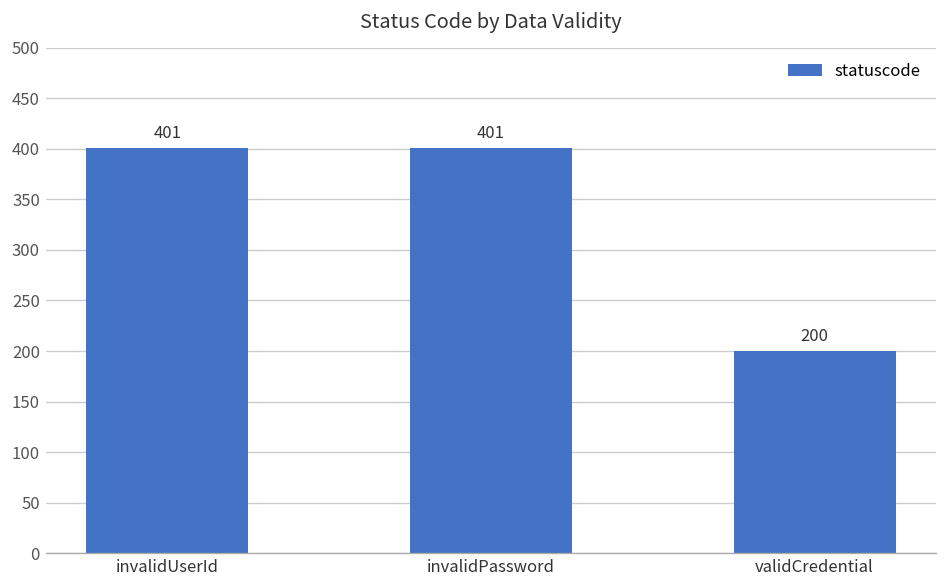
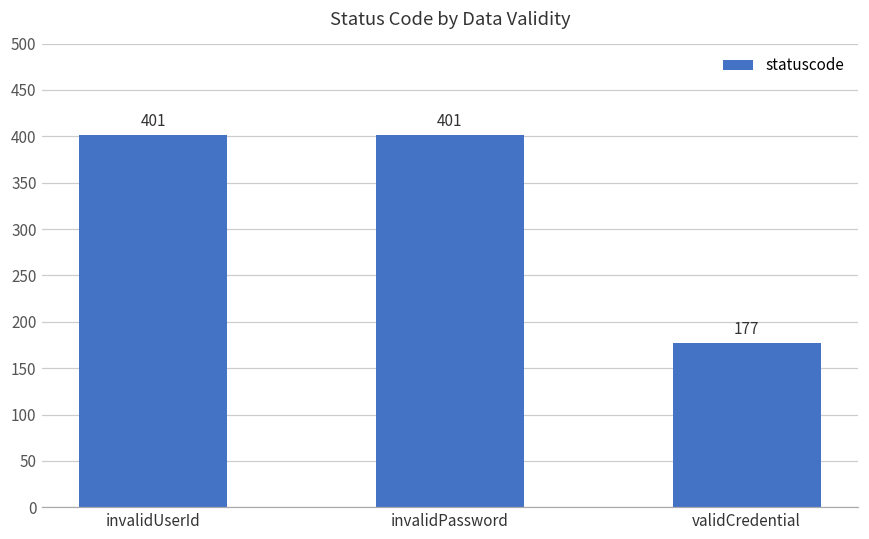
  {
    "invalidUserId": 401,
    "invalidPassword": 401,
-   "validCredential": 200
+   "validCredential": 177
  }
